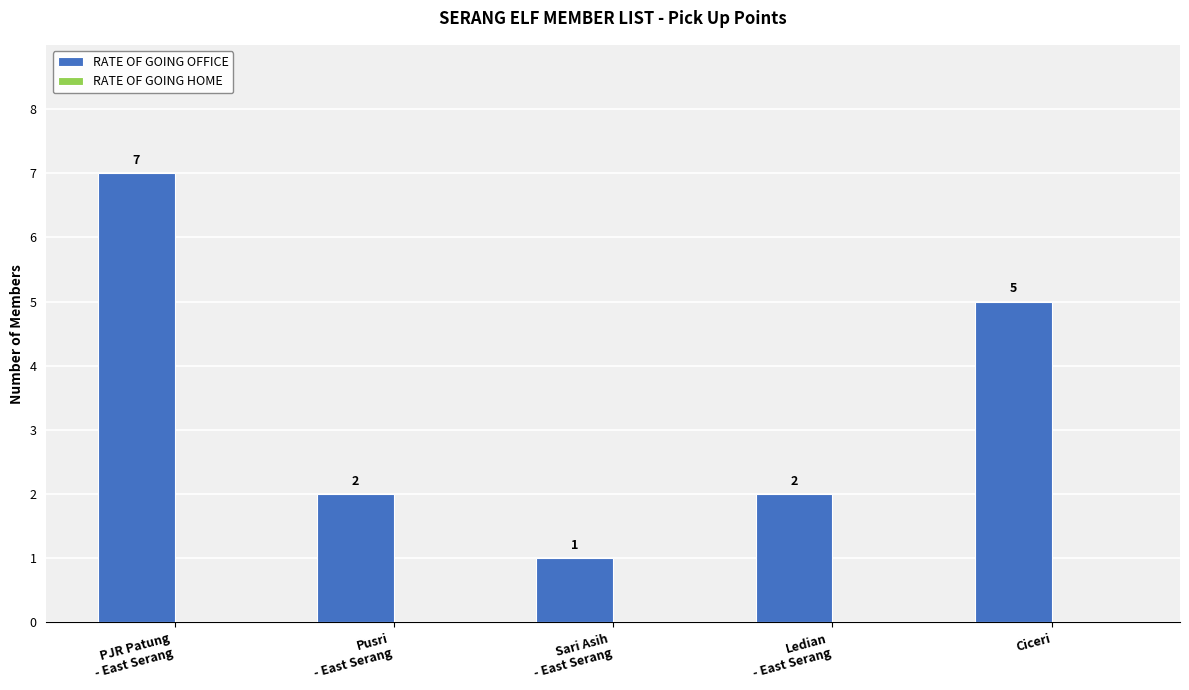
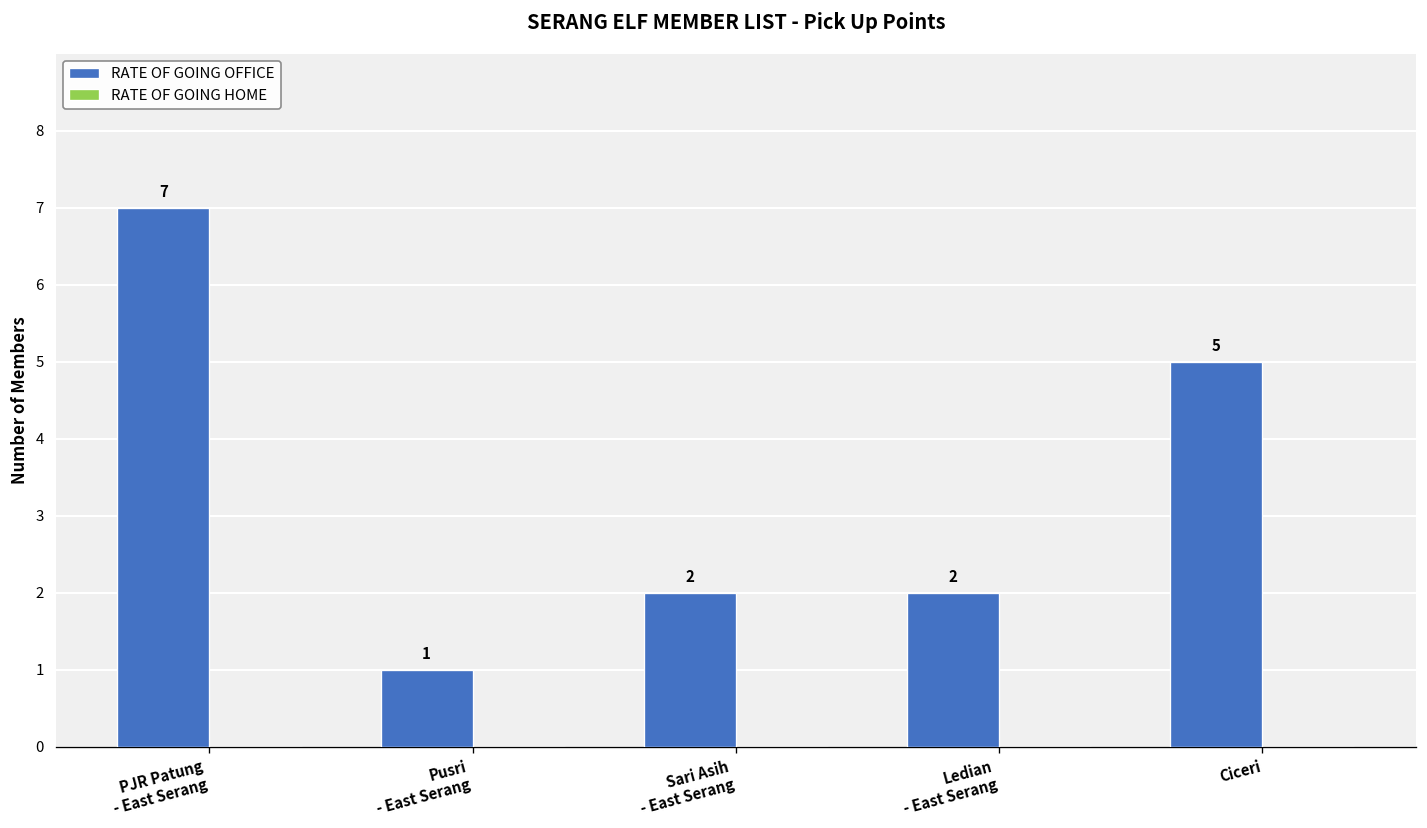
  {
    "RATE OF GOING OFFICE": {
      "PJR Patung - East Serang": 7,
-     "Pusri - East Serang": 2,
-     "Sari Asih - East Serang": 1,
+     "Pusri - East Serang": 1,
+     "Sari Asih - East Serang": 2,
      "Ledian - East Serang": 2,
      "Ciceri": 5
    },
    "RATE OF GOING HOME": {
      "PJR Patung - East Serang": 0.0,
      "Pusri - East Serang": 0.0,
      "Sari Asih - East Serang": 0.0,
      "Ledian - East Serang": 0.0,
      "Ciceri": 0.0
    }
  }
